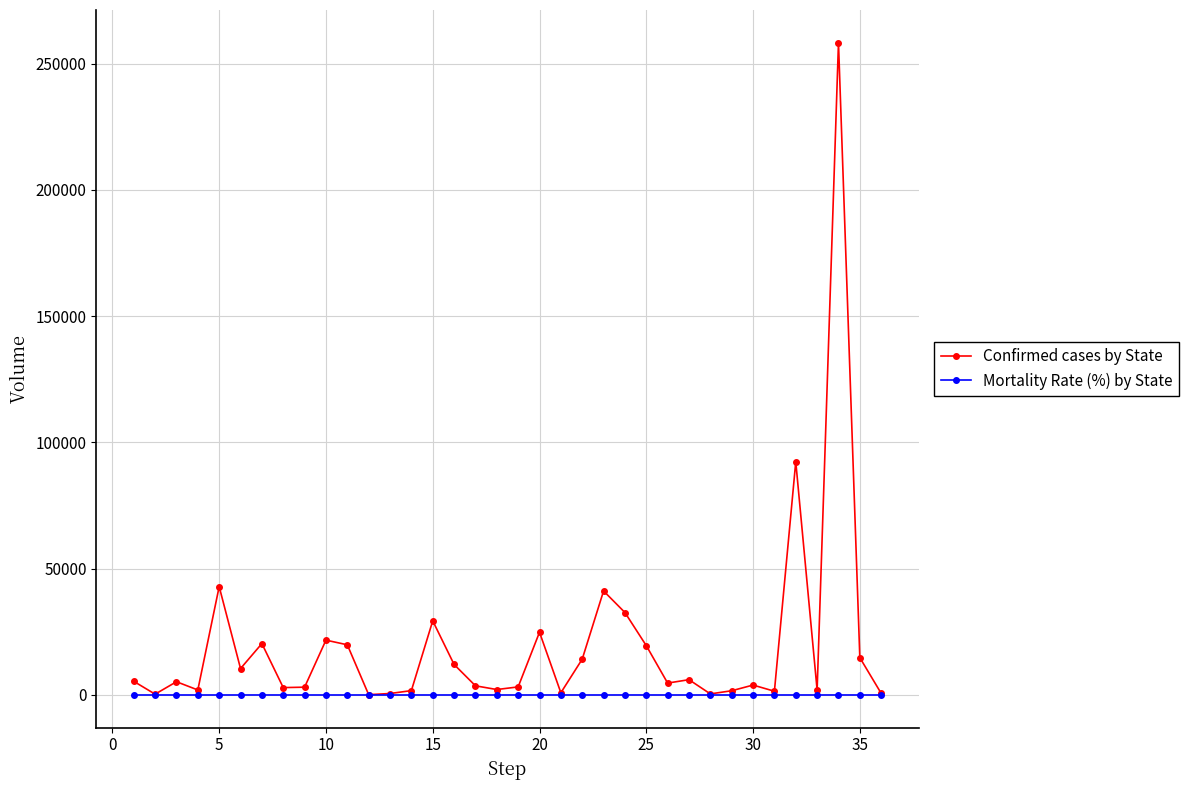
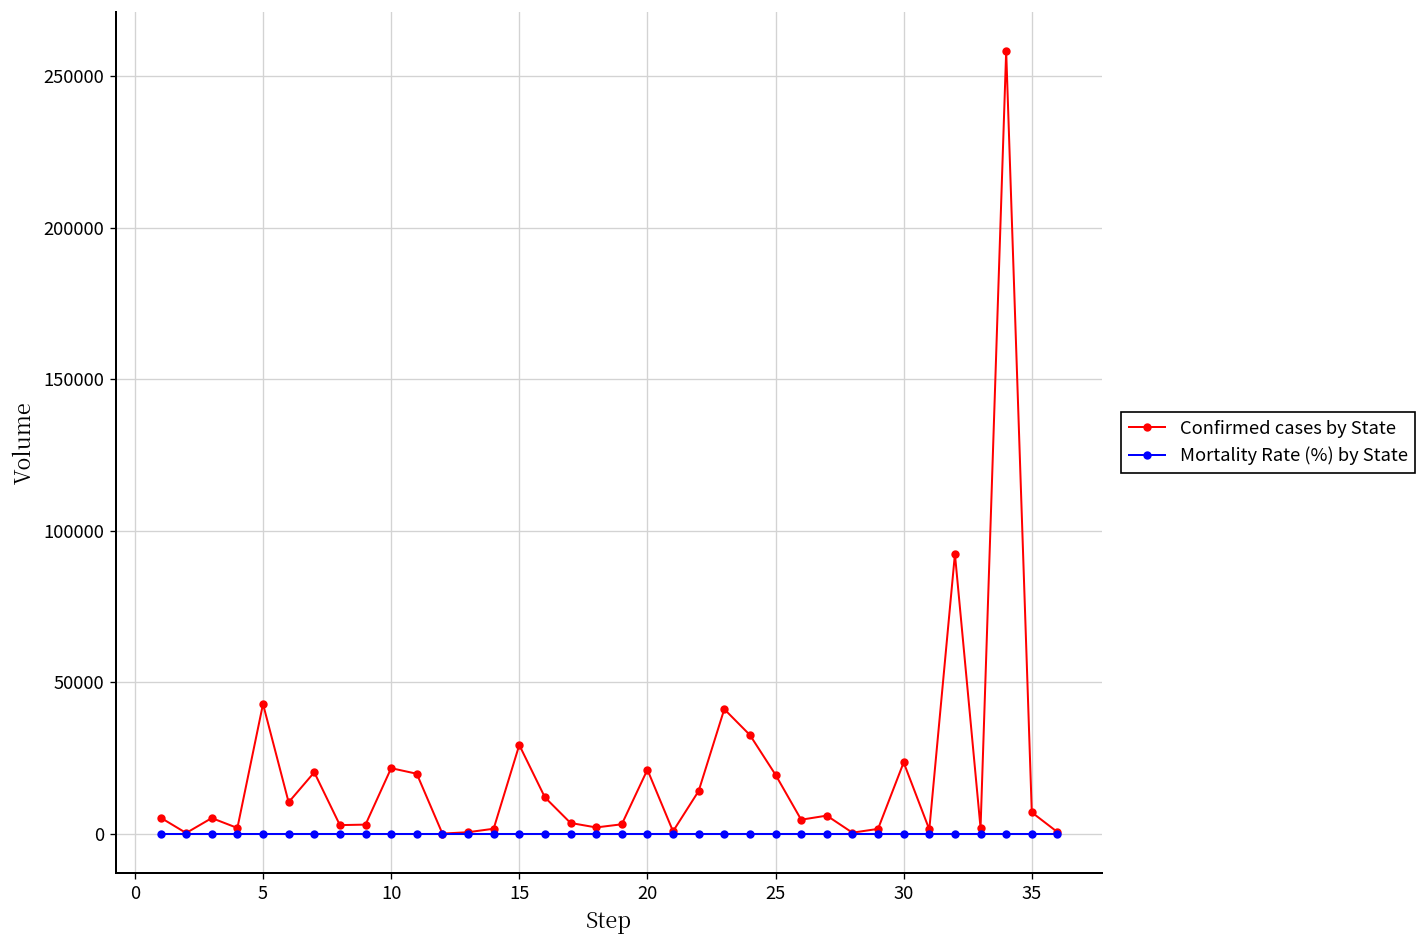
  {
    "Confirmed cases by State": {
      "5": 43000,
      "10": 22000,
      "15": 29000,
-     "20": 25000,
+     "20": 21000,
      "25": 20000,
-     "30": 4000,
-     "35": 15000
+     "30": 24000,
+     "35": 7000
    },
    "Mortality Rate (%) by State": {
      "5": 0,
      "10": 0,
      "15": 0,
      "20": 0,
      "25": 0,
      "30": 0,
      "35": 0
    }
  }
